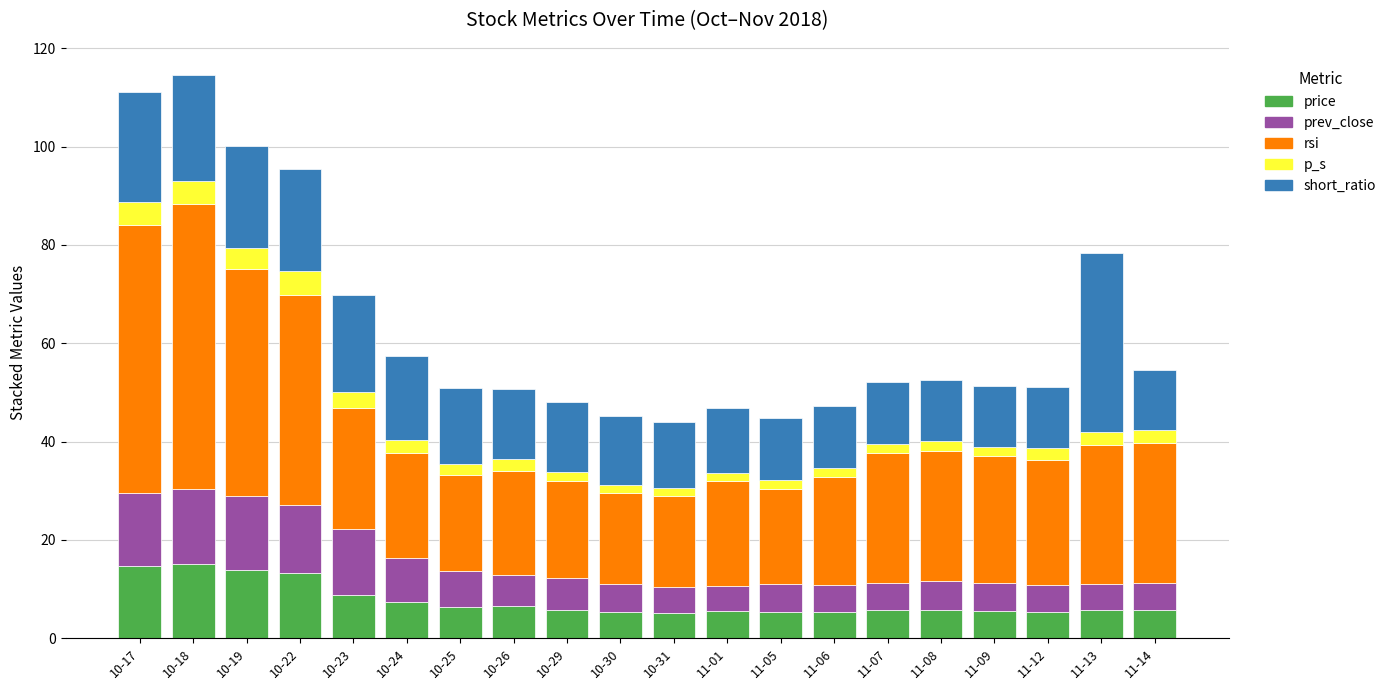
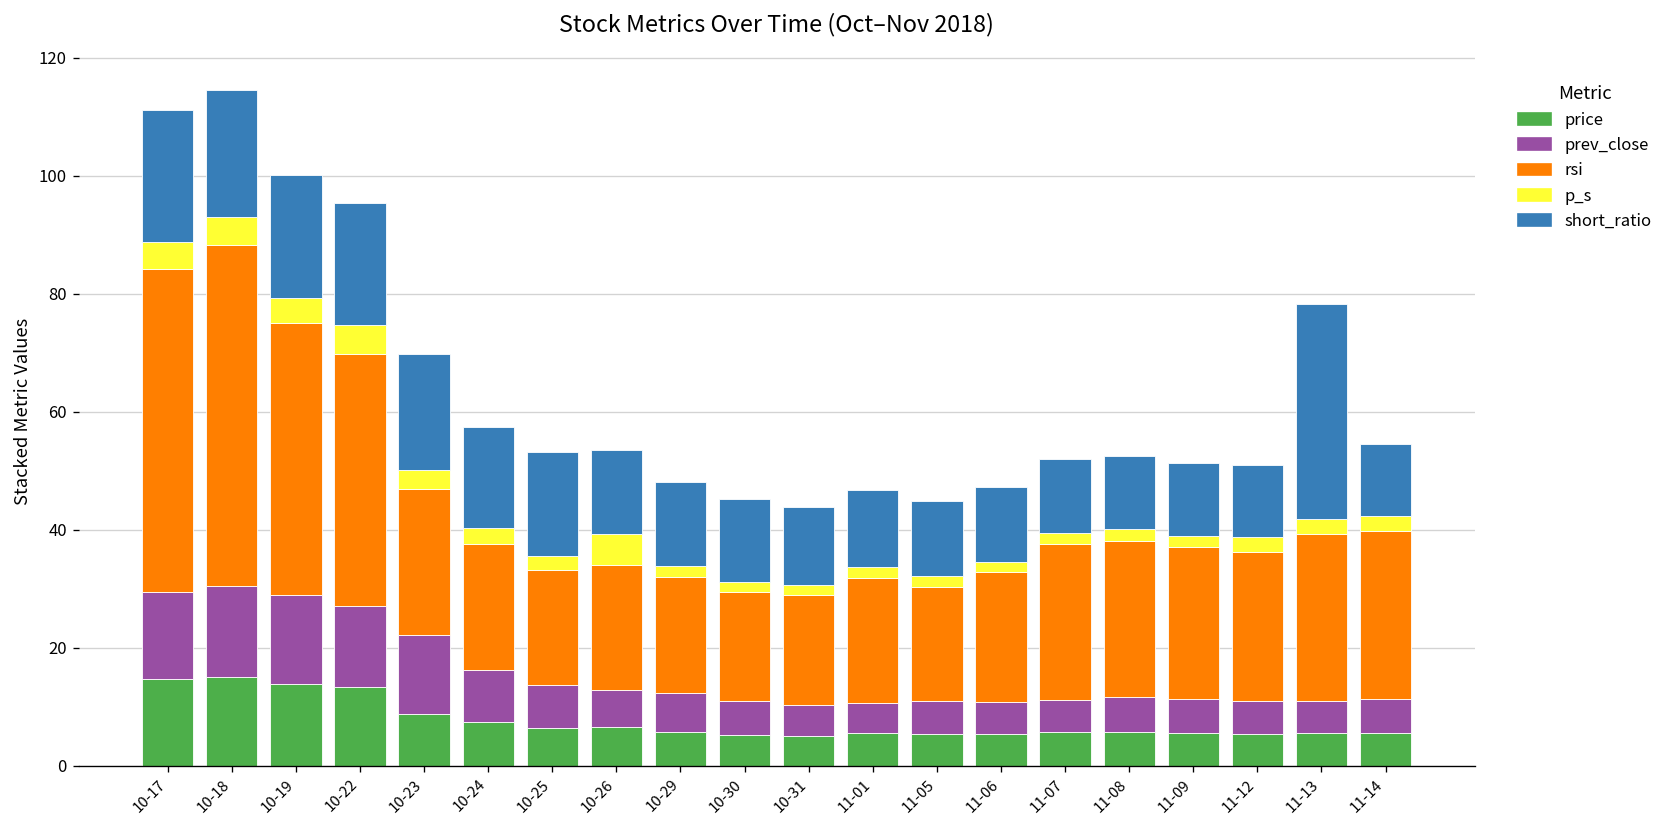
  {
    "price": {
      "10-17": 15,
      "10-18": 15,
      "10-19": 14,
      "10-22": 13,
      "10-23": 9,
      "10-24": 7,
      "10-25": 6,
      "10-26": 7,
      "10-29": 6,
      "10-30": 5,
      "10-31": 5,
      "11-01": 6,
      "11-05": 5,
      "11-06": 5,
      "11-07": 6,
      "11-08": 6,
      "11-09": 6,
      "11-12": 5,
      "11-13": 6,
      "11-14": 6
    },
    "prev_close": {
      "10-17": 15,
      "10-18": 15,
      "10-19": 15,
      "10-22": 14,
      "10-23": 13,
      "10-24": 9,
      "10-25": 7,
      "10-26": 6,
      "10-29": 7,
      "10-30": 6,
      "10-31": 5,
      "11-01": 5,
      "11-05": 6,
      "11-06": 5,
      "11-07": 5,
      "11-08": 6,
      "11-09": 6,
      "11-12": 6,
      "11-13": 5,
      "11-14": 6
    },
    "rsi": {
      "10-17": 55,
      "10-18": 58,
      "10-19": 46,
      "10-22": 43,
      "10-23": 25,
      "10-24": 21,
      "10-25": 20,
      "10-26": 21,
      "10-29": 20,
      "10-30": 18,
      "10-31": 19,
      "11-01": 21,
      "11-05": 19,
      "11-06": 22,
      "11-07": 26,
      "11-08": 27,
      "11-09": 26,
      "11-12": 25,
      "11-13": 28,
      "11-14": 28
    },
    "p_s": {
      "10-17": 5,
      "10-18": 5,
      "10-19": 4,
      "10-22": 5,
      "10-23": 3,
      "10-24": 3,
      "10-25": 2,
-     "10-26": 2,
+     "10-26": 5,
      "10-29": 2,
      "10-30": 2,
      "10-31": 2,
      "11-01": 2,
      "11-05": 2,
      "11-06": 2,
      "11-07": 2,
      "11-08": 2,
      "11-09": 2,
      "11-12": 3,
      "11-13": 3,
      "11-14": 3
    },
    "short_ratio": {
      "10-17": 22,
      "10-18": 22,
      "10-19": 21,
      "10-22": 21,
      "10-23": 20,
      "10-24": 17,
-     "10-25": 15,
+     "10-25": 18,
      "10-26": 14,
      "10-29": 14,
      "10-30": 14,
      "10-31": 13,
      "11-01": 13,
      "11-05": 13,
      "11-06": 13,
      "11-07": 13,
      "11-08": 12,
      "11-09": 12,
      "11-12": 12,
      "11-13": 36,
      "11-14": 12
    }
  }
